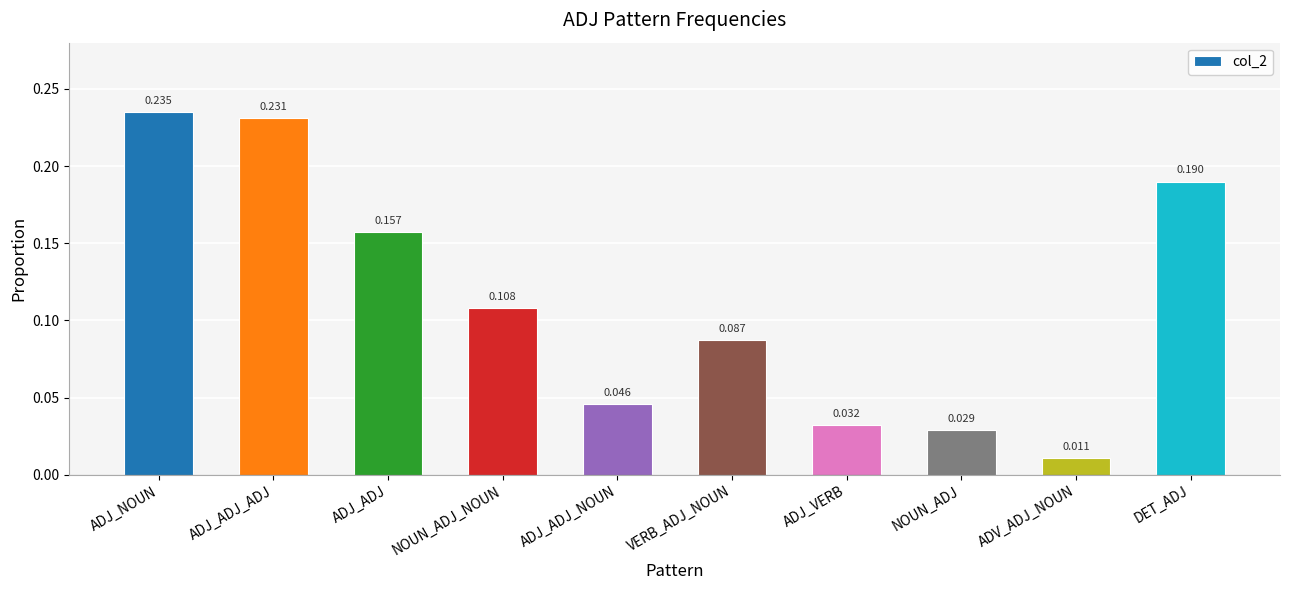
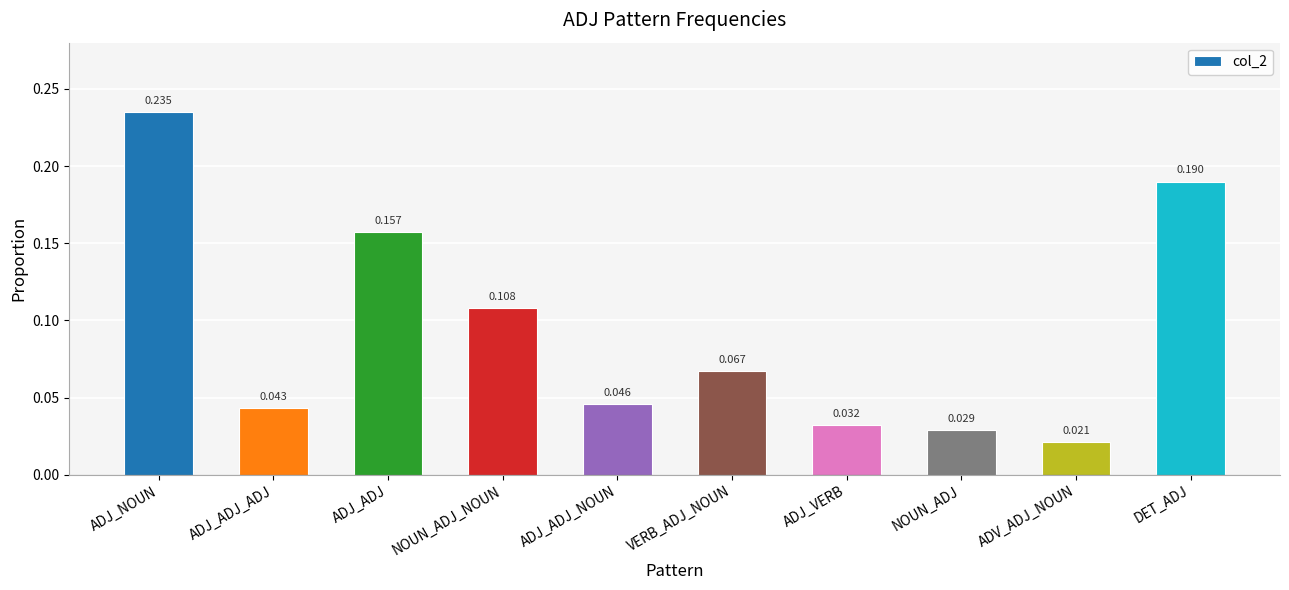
  {
    "ADJ_NOUN": 0.235,
-   "ADJ_ADJ_ADJ": 0.231,
+   "ADJ_ADJ_ADJ": 0.043,
    "ADJ_ADJ": 0.157,
    "NOUN_ADJ_NOUN": 0.108,
    "ADJ_ADJ_NOUN": 0.046,
-   "VERB_ADJ_NOUN": 0.087,
+   "VERB_ADJ_NOUN": 0.067,
    "ADJ_VERB": 0.032,
    "NOUN_ADJ": 0.029,
-   "ADV_ADJ_NOUN": 0.011,
+   "ADV_ADJ_NOUN": 0.021,
    "DET_ADJ": 0.190
  }
